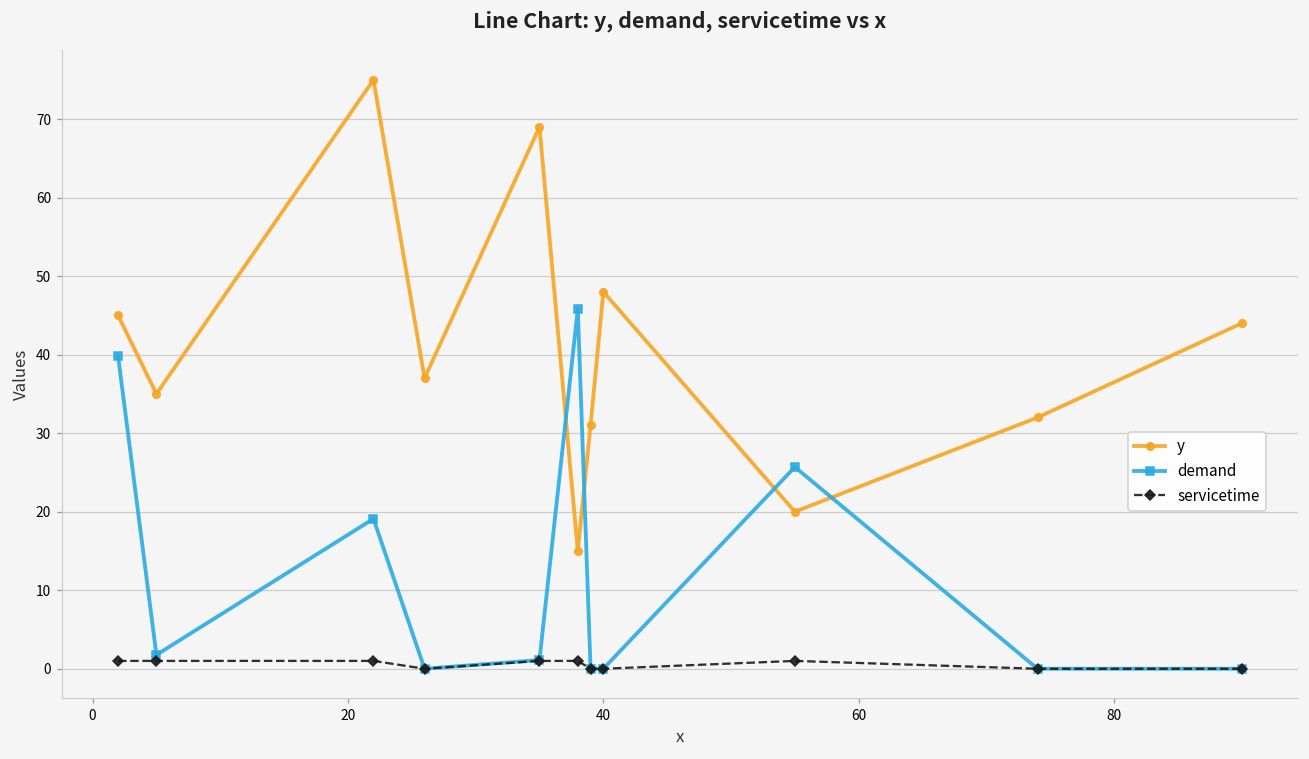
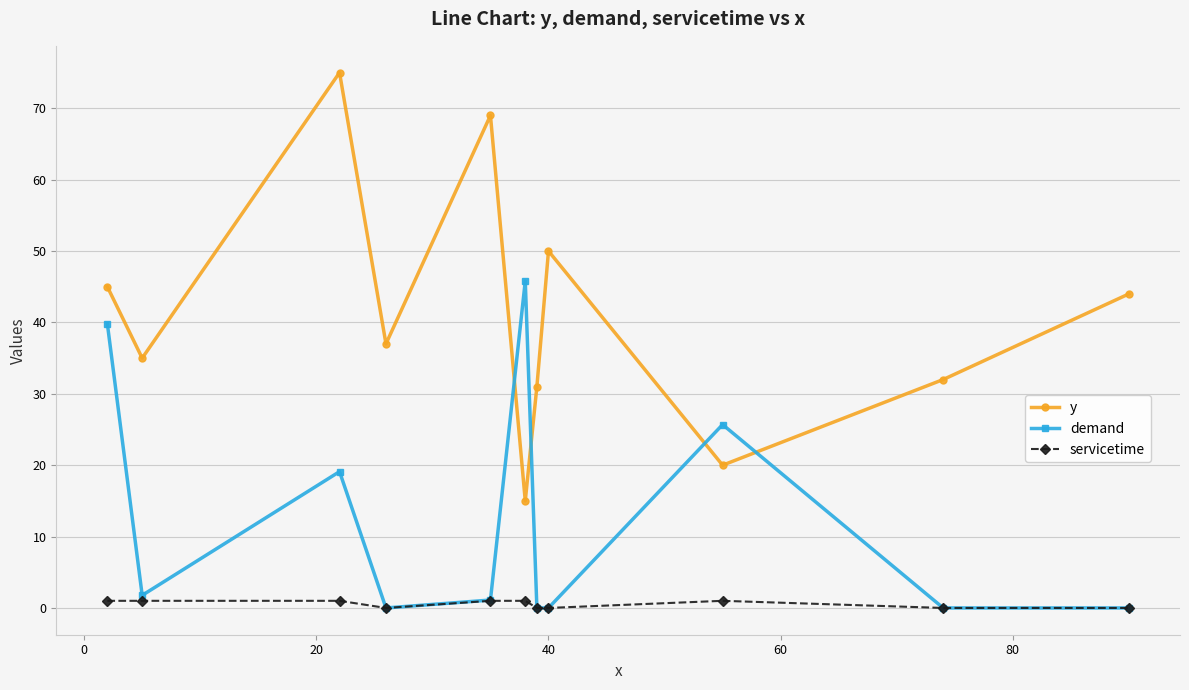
  {
    "y": {
-     "40": 48
+     "40": 50
    }
  }
